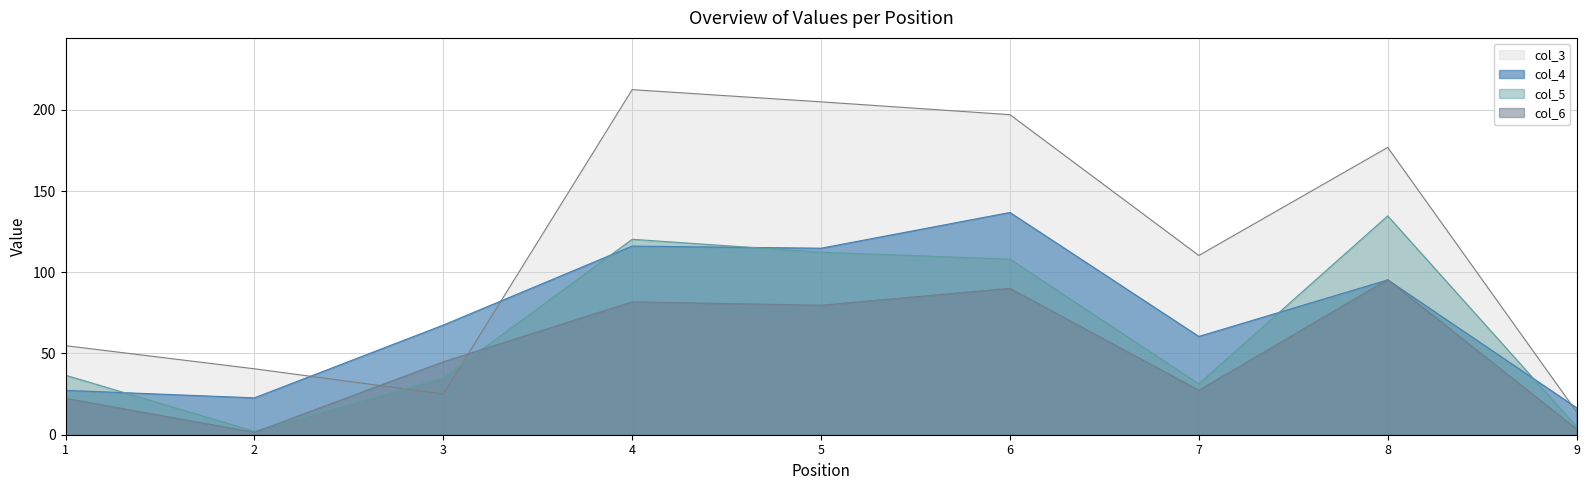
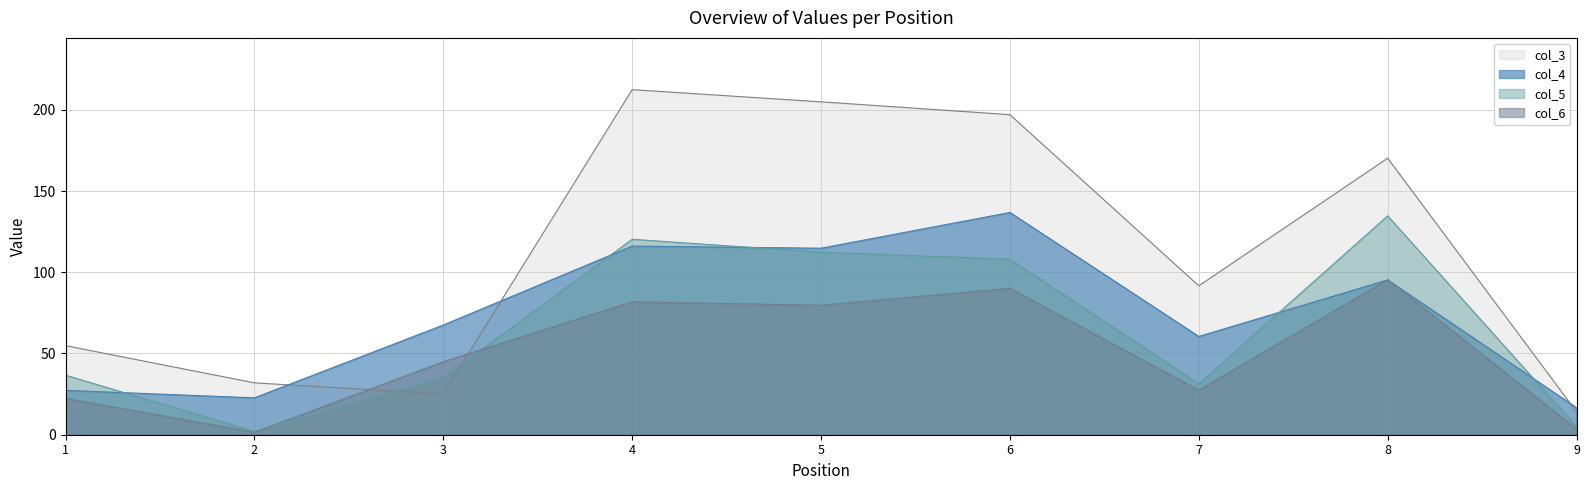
  {
    "col_3": {
      "1": 55,
-     "2": 41,
+     "2": 32,
      "3": 25,
      "4": 212,
      "5": 205,
      "6": 197,
-     "7": 110,
-     "8": 177,
+     "7": 92,
+     "8": 170,
      "9": 14
    }
  }
